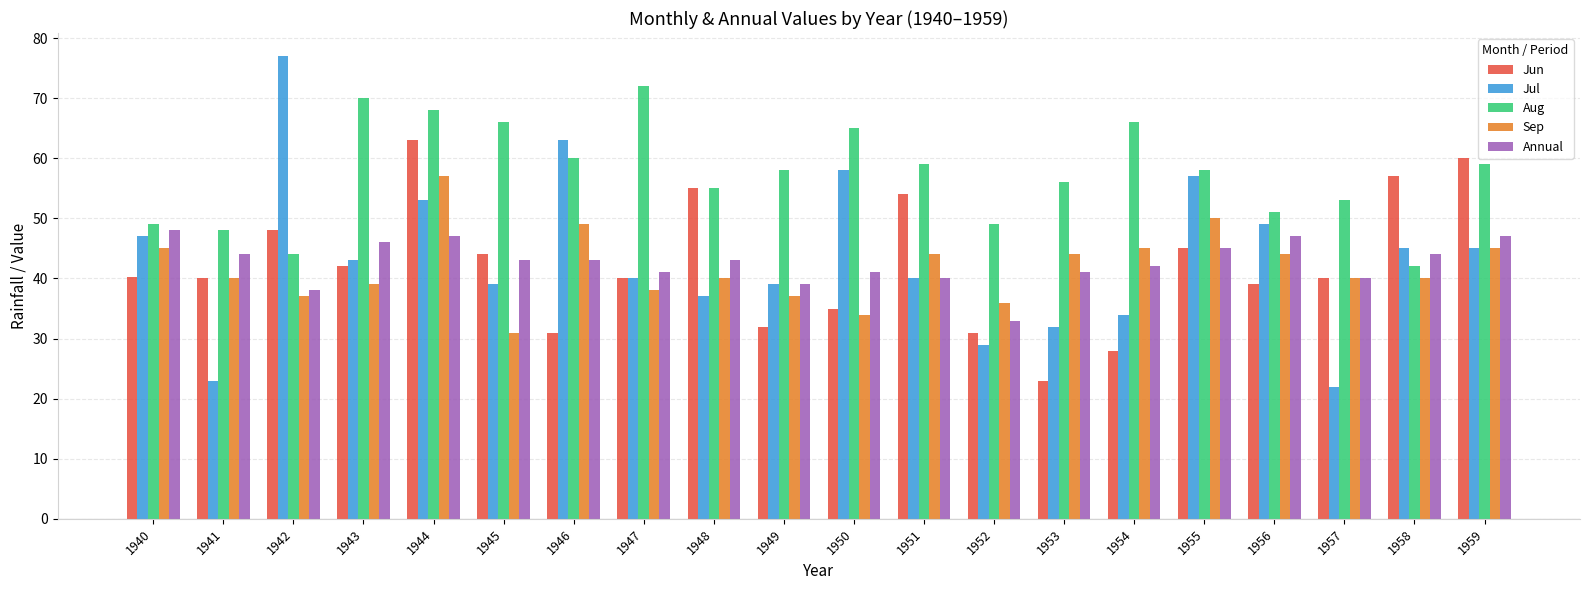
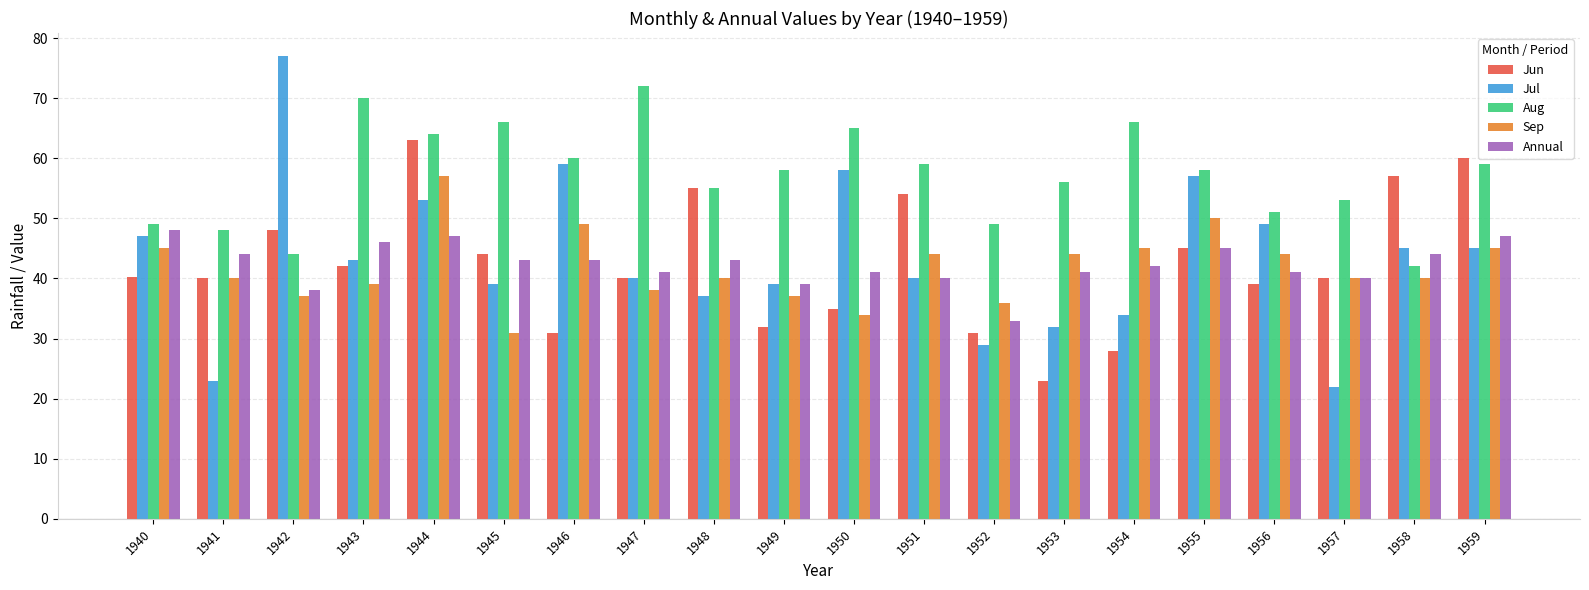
  {
    "Jul": {
      "1940": 47,
      "1941": 23,
      "1942": 77,
      "1943": 43,
      "1944": 53,
      "1945": 39,
-     "1946": 63,
+     "1946": 59,
      "1947": 40,
      "1948": 37,
      "1949": 39,
      "1950": 58,
      "1951": 40,
      "1952": 29,
      "1953": 32,
      "1954": 34,
      "1955": 57,
      "1956": 49,
      "1957": 22,
      "1958": 45,
      "1959": 45
    },
    "Aug": {
      "1940": 49,
      "1941": 48,
      "1942": 44,
      "1943": 70,
-     "1944": 68,
+     "1944": 64,
      "1945": 66,
      "1946": 60,
      "1947": 72,
      "1948": 55,
      "1949": 58,
      "1950": 65,
      "1951": 59,
      "1952": 49,
      "1953": 56,
      "1954": 66,
      "1955": 58,
      "1956": 51,
      "1957": 53,
      "1958": 42,
      "1959": 59
    },
    "Annual": {
      "1940": 48,
      "1941": 44,
      "1942": 38,
      "1943": 46,
      "1944": 47,
      "1945": 43,
      "1946": 43,
      "1947": 41,
      "1948": 43,
      "1949": 39,
      "1950": 41,
      "1951": 40,
      "1952": 33,
      "1953": 41,
      "1954": 42,
      "1955": 45,
-     "1956": 47,
+     "1956": 41,
      "1957": 40,
      "1958": 44,
      "1959": 47
    }
  }
